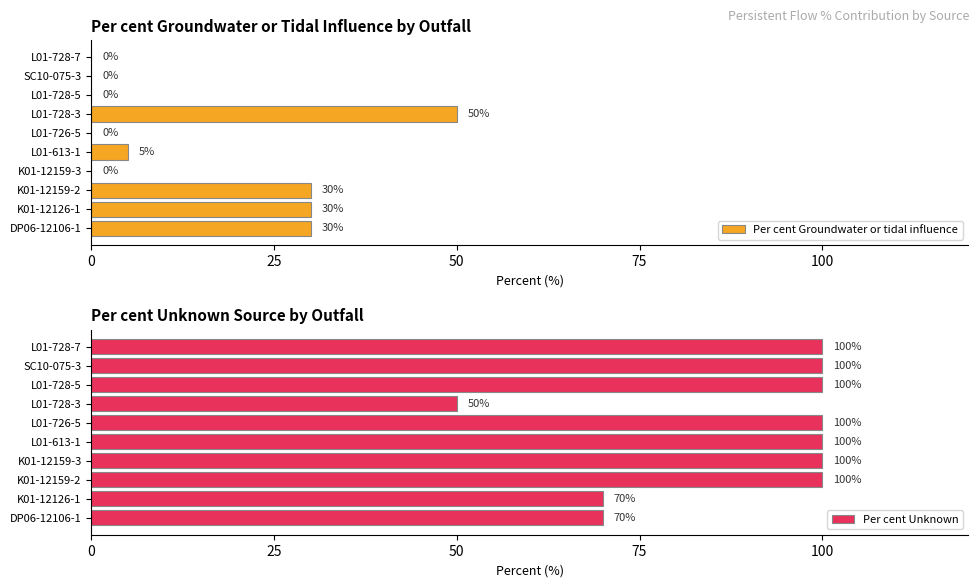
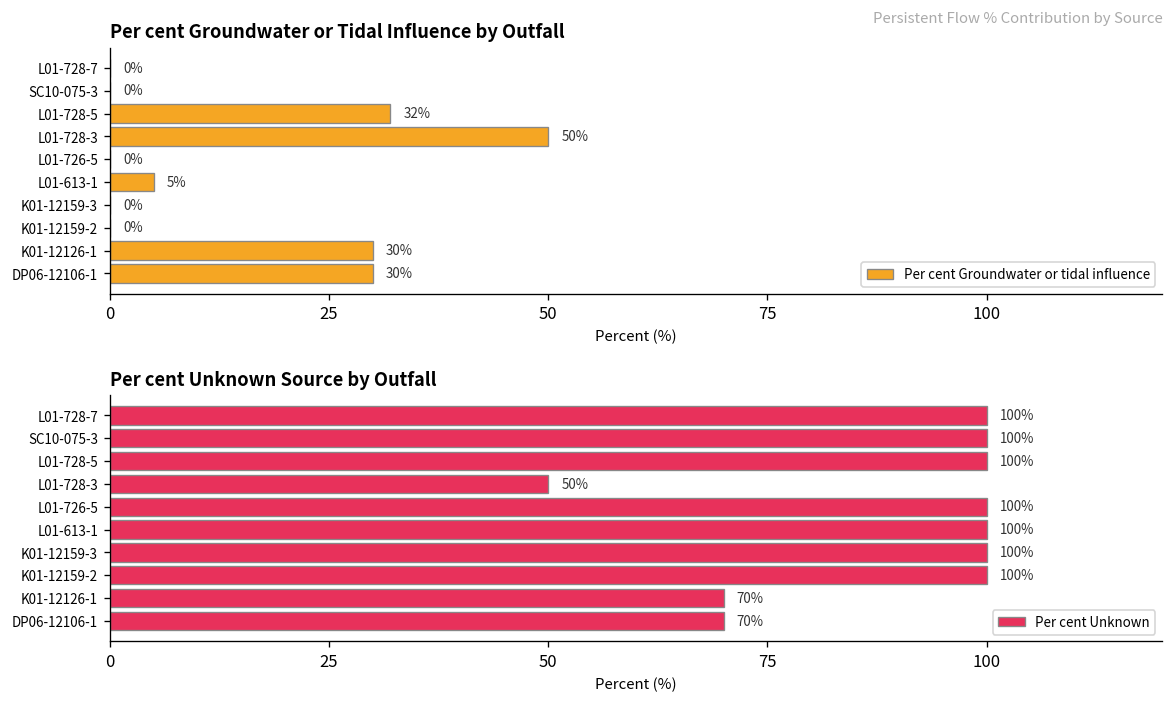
  {
    "Per cent Groundwater or Tidal Influence by Outfall": {
      "L01-728-7": "0%",
      "SC10-075-3": "0%",
-     "L01-728-5": "0%",
+     "L01-728-5": "32%",
      "L01-728-3": "50%",
      "L01-726-5": "0%",
      "L01-613-1": "5%",
      "K01-12159-3": "0%",
-     "K01-12159-2": "30%",
+     "K01-12159-2": "0%",
      "K01-12126-1": "30%",
      "DP06-12106-1": "30%"
    },
    "Per cent Unknown Source by Outfall": {
      "L01-728-7": "100%",
      "SC10-075-3": "100%",
      "L01-728-5": "100%",
      "L01-728-3": "50%",
      "L01-726-5": "100%",
      "L01-613-1": "100%",
      "K01-12159-3": "100%",
      "K01-12159-2": "100%",
      "K01-12126-1": "70%",
      "DP06-12106-1": "70%"
    }
  }
